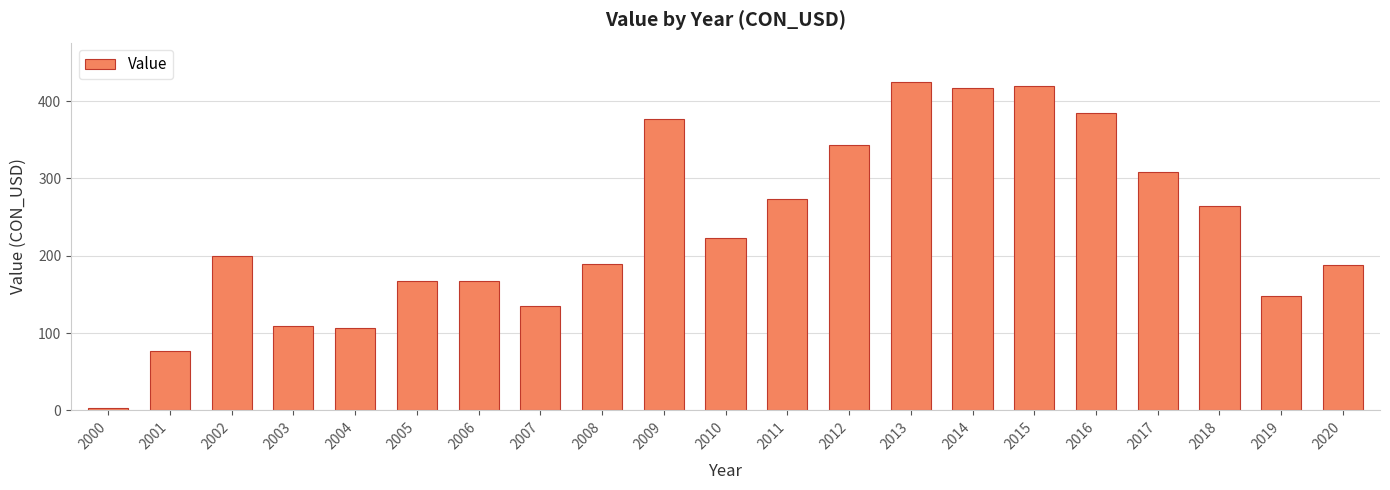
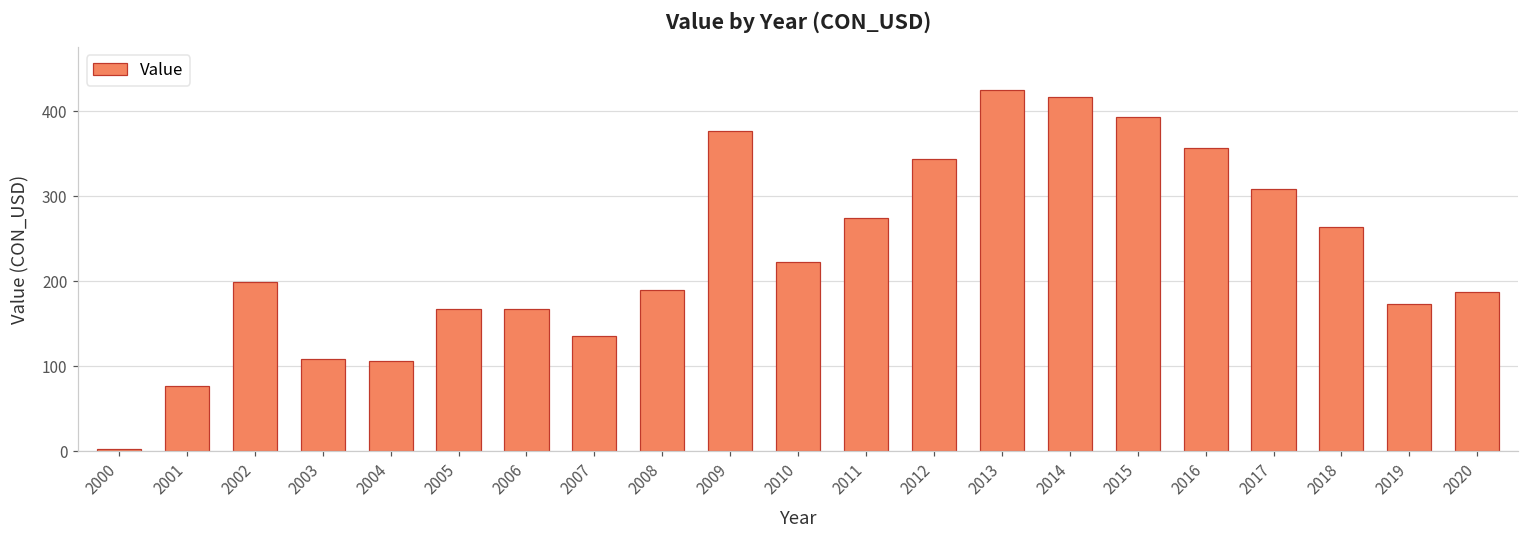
  {
    "2001": 80,
    "2002": 200,
    "2003": 110,
    "2004": 110,
    "2005": 170,
    "2006": 170,
    "2007": 140,
    "2008": 190,
    "2009": 380,
    "2010": 220,
    "2011": 270,
    "2012": 340,
    "2013": 420,
    "2014": 420,
-   "2015": 420,
-   "2016": 380,
+   "2015": 390,
+   "2016": 360,
    "2017": 310,
    "2018": 260,
-   "2019": 150,
+   "2019": 170,
    "2020": 190
  }
